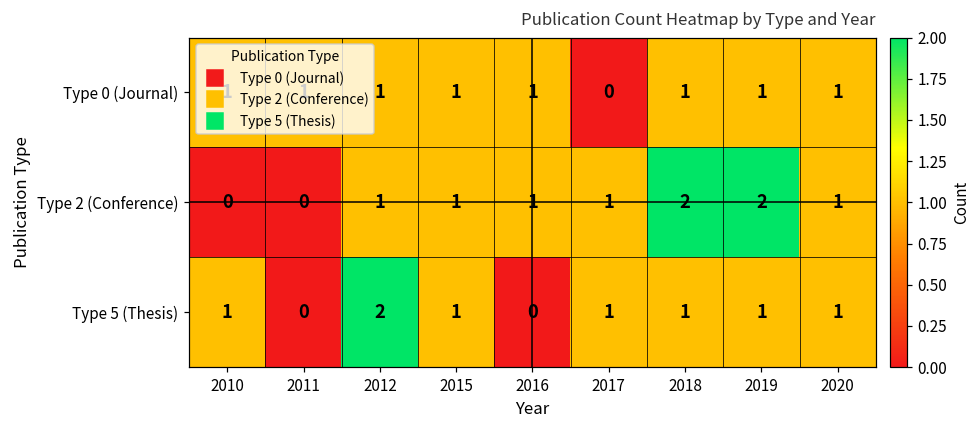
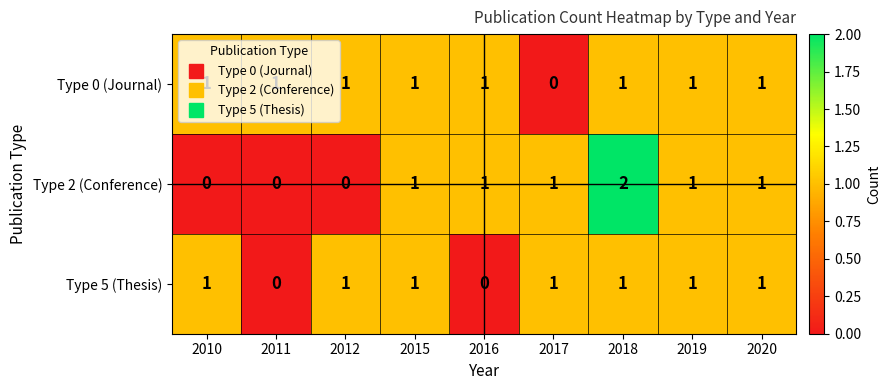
  {
    "Type 0 (Journal)": {
      "2012": 1,
      "2015": 1,
      "2016": 1,
      "2017": 0,
      "2018": 1,
      "2019": 1,
      "2020": 1
    },
    "Type 2 (Conference)": {
      "2010": 0,
      "2011": 0,
-     "2012": 1,
+     "2012": 0,
      "2015": 1,
      "2016": 1,
      "2017": 1,
      "2018": 2,
-     "2019": 2,
+     "2019": 1,
      "2020": 1
    },
    "Type 5 (Thesis)": {
      "2010": 1,
      "2011": 0,
-     "2012": 2,
+     "2012": 1,
      "2015": 1,
      "2016": 0,
      "2017": 1,
      "2018": 1,
      "2019": 1,
      "2020": 1
    }
  }
